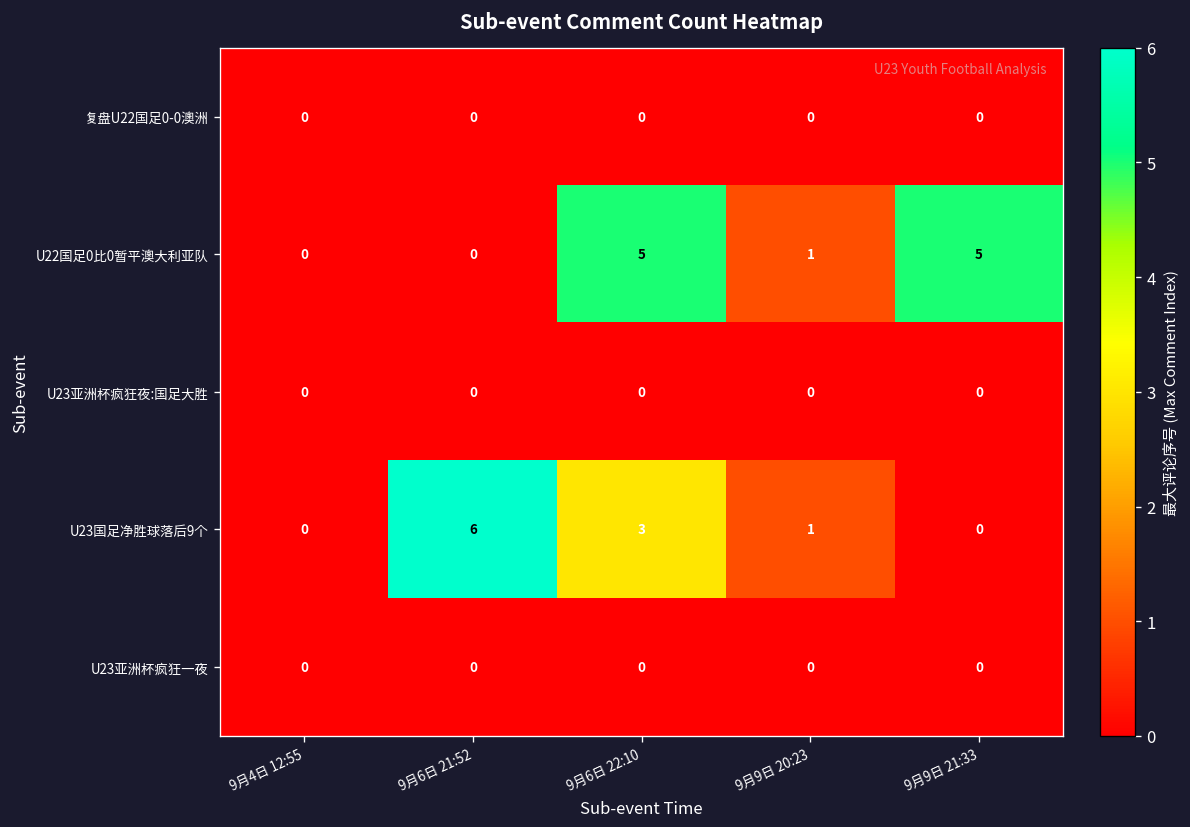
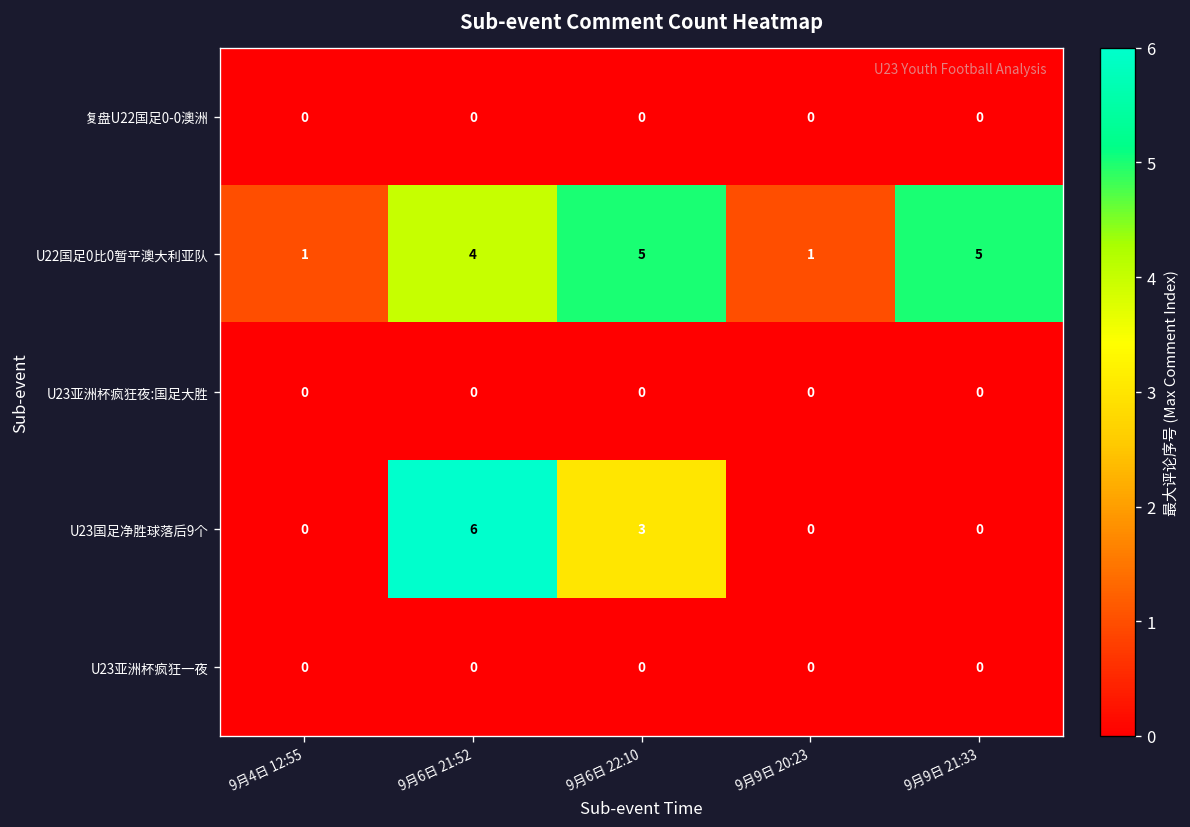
  {
    "复盘U22国足0-0澳洲": {
      "9月4日 12:55": 0,
      "9月6日 21:52": 0,
      "9月6日 22:10": 0,
      "9月9日 20:23": 0
    },
    "U22国足0比0暂平澳大利亚队": {
-     "9月4日 12:55": 0,
-     "9月6日 21:52": 0,
+     "9月4日 12:55": 1,
+     "9月6日 21:52": 4,
      "9月6日 22:10": 5,
      "9月9日 20:23": 1,
      "9月9日 21:33": 5
    },
    "U23亚洲杯疯狂夜:国足大胜": {
      "9月4日 12:55": 0,
      "9月6日 21:52": 0,
      "9月6日 22:10": 0,
      "9月9日 20:23": 0,
      "9月9日 21:33": 0
    },
    "U23国足净胜球落后9个": {
      "9月4日 12:55": 0,
      "9月6日 21:52": 6,
      "9月6日 22:10": 3,
-     "9月9日 20:23": 1,
+     "9月9日 20:23": 0,
      "9月9日 21:33": 0
    },
    "U23亚洲杯疯狂一夜": {
      "9月4日 12:55": 0,
      "9月6日 21:52": 0,
      "9月6日 22:10": 0,
      "9月9日 20:23": 0,
      "9月9日 21:33": 0
    }
  }
